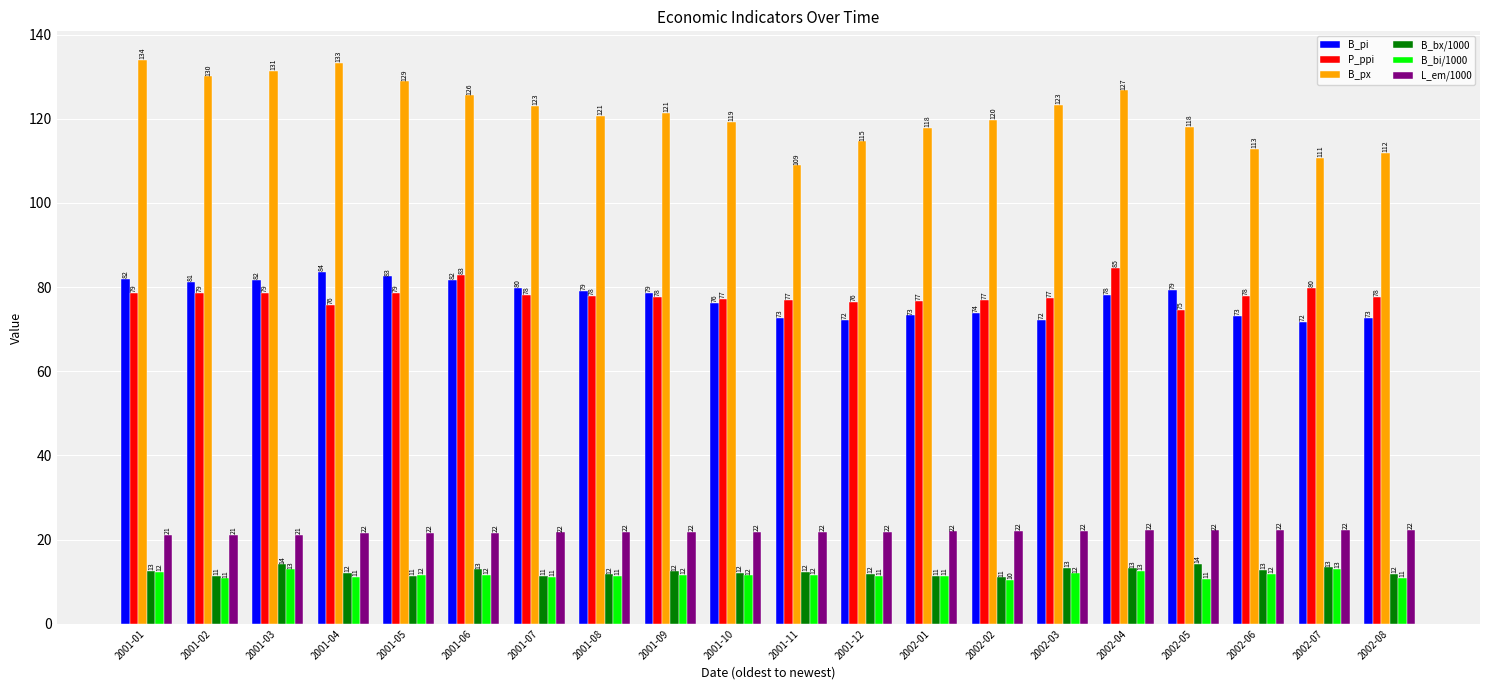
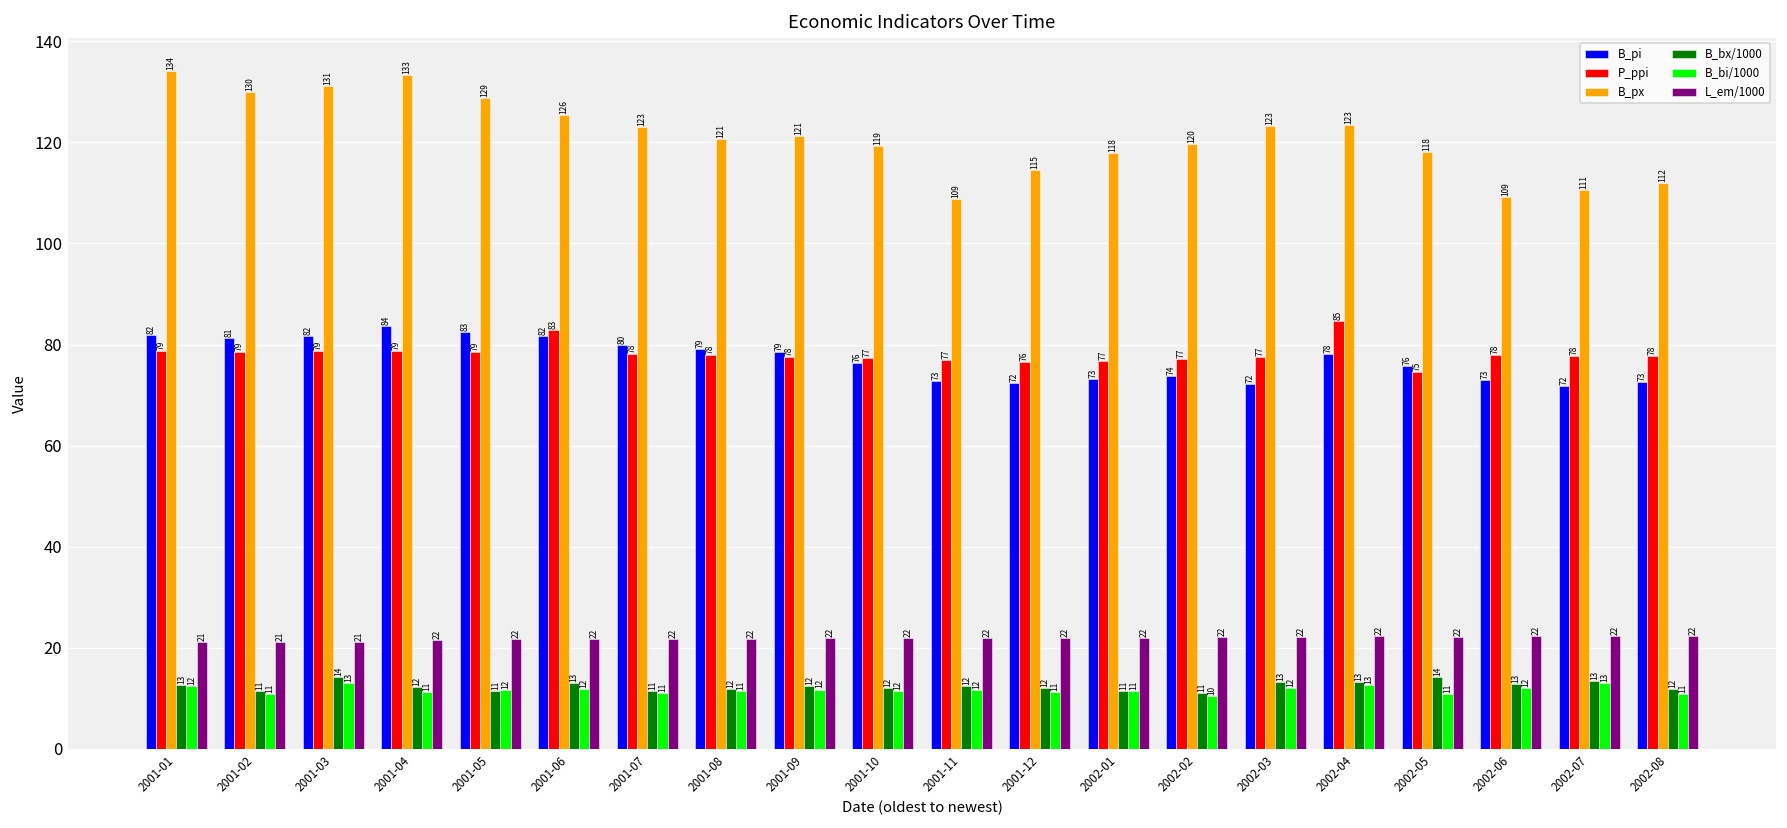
  {
    "B_pi": {
      "2001-01": 82,
      "2001-02": 81,
      "2001-03": 82,
      "2001-04": 84,
      "2001-05": 83,
      "2001-06": 82,
      "2001-07": 80,
      "2001-08": 79,
      "2001-09": 79,
      "2001-10": 76,
      "2001-11": 73,
      "2001-12": 72,
      "2002-01": 73,
      "2002-02": 74,
      "2002-03": 72,
      "2002-04": 78,
-     "2002-05": 79,
+     "2002-05": 76,
      "2002-06": 73,
      "2002-07": 72,
      "2002-08": 73
    },
    "P_ppi": {
      "2001-01": 79,
      "2001-02": 79,
      "2001-03": 79,
-     "2001-04": 76,
+     "2001-04": 79,
      "2001-05": 79,
      "2001-06": 83,
      "2001-07": 78,
      "2001-08": 78,
      "2001-09": 78,
      "2001-10": 77,
      "2001-11": 77,
      "2001-12": 76,
      "2002-01": 77,
      "2002-02": 77,
      "2002-03": 77,
      "2002-04": 85,
      "2002-05": 75,
      "2002-06": 78,
-     "2002-07": 80,
+     "2002-07": 78,
      "2002-08": 78
    },
    "B_px": {
      "2001-01": 134,
      "2001-02": 130,
      "2001-03": 131,
      "2001-04": 133,
      "2001-05": 129,
      "2001-06": 126,
      "2001-07": 123,
      "2001-08": 121,
      "2001-09": 121,
      "2001-10": 119,
      "2001-11": 109,
      "2001-12": 115,
      "2002-01": 118,
      "2002-02": 120,
      "2002-03": 123,
-     "2002-04": 127,
+     "2002-04": 123,
      "2002-05": 118,
-     "2002-06": 113,
+     "2002-06": 109,
      "2002-07": 111,
      "2002-08": 112
    },
    "B_bx/1000": {
      "2001-01": 13,
      "2001-02": 11,
      "2001-03": 14,
      "2001-04": 12,
      "2001-05": 11,
      "2001-06": 13,
      "2001-07": 11,
      "2001-08": 12,
      "2001-09": 12,
      "2001-10": 12,
      "2001-11": 12,
      "2001-12": 12,
      "2002-01": 11,
      "2002-02": 11,
      "2002-03": 13,
      "2002-04": 13,
      "2002-05": 14,
      "2002-06": 13,
      "2002-07": 13,
      "2002-08": 12
    },
    "B_bi/1000": {
      "2001-01": 12,
      "2001-02": 11,
      "2001-03": 13,
      "2001-04": 11,
      "2001-05": 12,
      "2001-06": 12,
      "2001-07": 11,
      "2001-08": 11,
      "2001-09": 12,
      "2001-10": 12,
      "2001-11": 12,
      "2001-12": 11,
      "2002-01": 11,
      "2002-02": 10,
      "2002-03": 12,
      "2002-04": 13,
      "2002-05": 11,
      "2002-06": 12,
      "2002-07": 13,
      "2002-08": 11
    },
    "L_em/1000": {
      "2001-01": 21,
      "2001-02": 21,
      "2001-03": 21,
      "2001-04": 22,
      "2001-05": 22,
      "2001-06": 22,
      "2001-07": 22,
      "2001-08": 22,
      "2001-09": 22,
      "2001-10": 22,
      "2001-11": 22,
      "2001-12": 22,
      "2002-01": 22,
      "2002-02": 22,
      "2002-03": 22,
      "2002-04": 22,
      "2002-05": 22,
      "2002-06": 22,
      "2002-07": 22,
      "2002-08": 22
    }
  }
